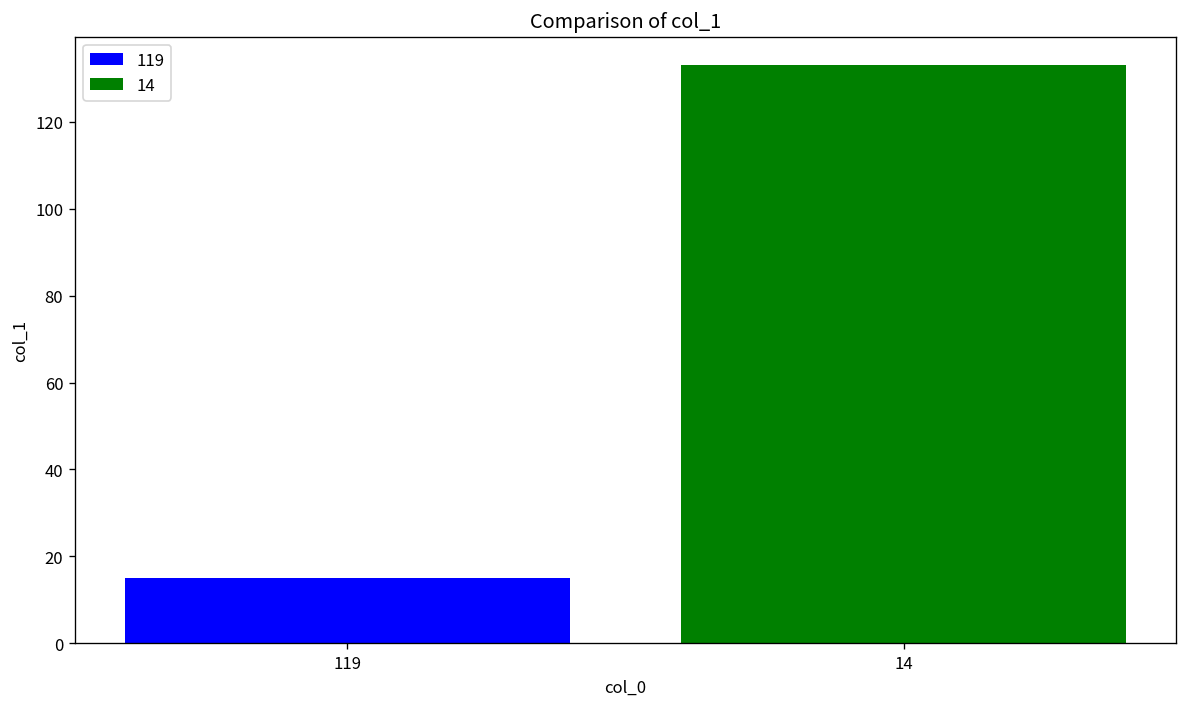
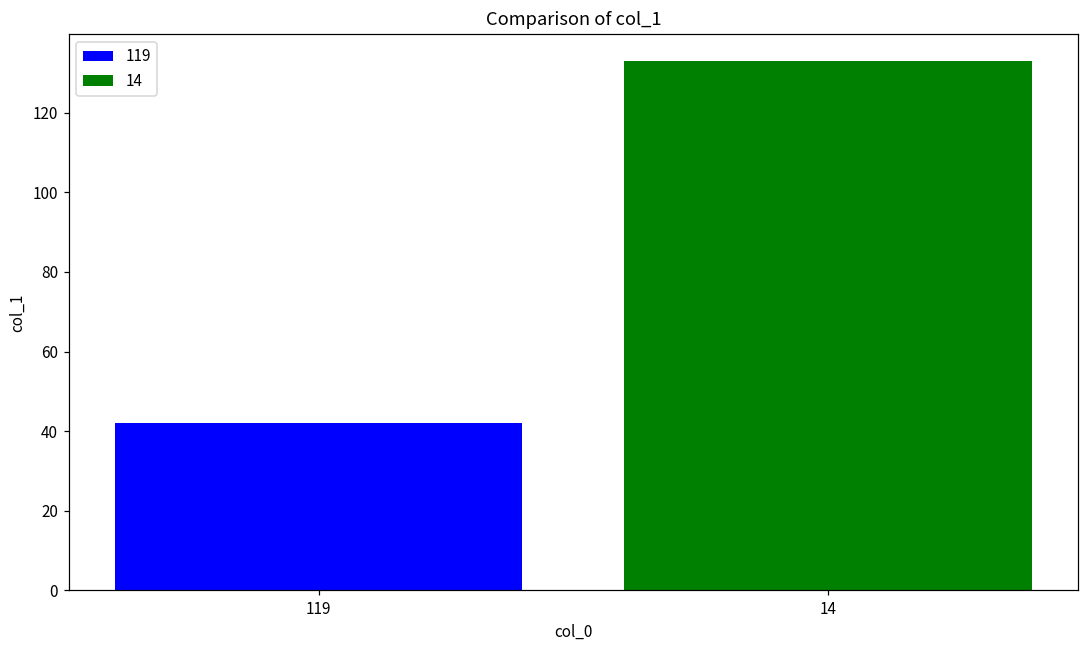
  {
-   "119": 15,
+   "119": 42,
    "14": 133
  }
